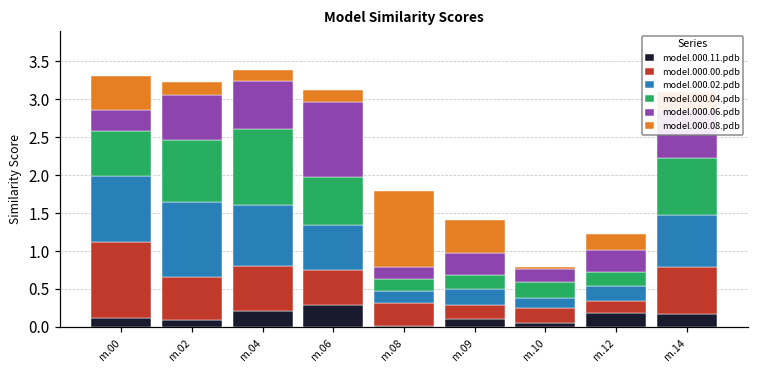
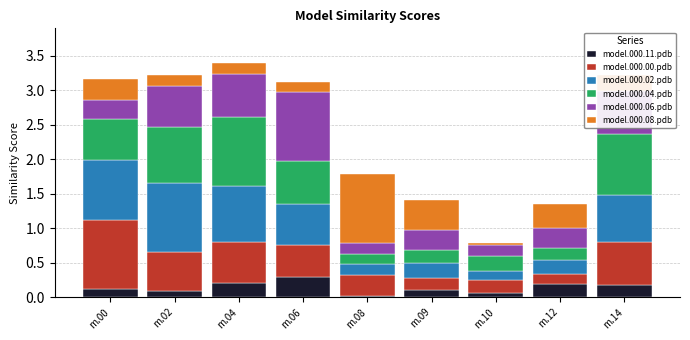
  {
    "model.000.11.pdb": {
      "m.00": 0.1,
      "m.02": 0.1,
      "m.04": 0.2,
      "m.06": 0.3,
      "m.09": 0.1,
      "m.10": 0.1,
      "m.12": 0.2,
      "m.14": 0.2
    },
    "model.000.00.pdb": {
      "m.00": 1.0,
      "m.02": 0.6,
      "m.04": 0.6,
      "m.06": 0.5,
      "m.08": 0.3,
      "m.09": 0.2,
      "m.10": 0.2,
      "m.12": 0.2,
      "m.14": 0.6
    },
    "model.000.02.pdb": {
      "m.00": 0.9,
      "m.02": 1.0,
      "m.04": 0.8,
      "m.06": 0.6,
      "m.08": 0.2,
      "m.09": 0.2,
      "m.10": 0.1,
      "m.12": 0.2,
      "m.14": 0.7
    },
    "model.000.04.pdb": {
      "m.00": 0.6,
      "m.02": 0.8,
      "m.04": 1.0,
      "m.06": 0.6,
      "m.08": 0.2,
      "m.09": 0.2,
      "m.10": 0.2,
      "m.12": 0.2,
-     "m.14": 0.8
+     "m.14": 0.9
    },
    "model.000.06.pdb": {
      "m.00": 0.3,
      "m.02": 0.6,
      "m.04": 0.6,
      "m.06": 1.0,
      "m.08": 0.2,
      "m.09": 0.3,
      "m.10": 0.2,
      "m.12": 0.3
    },
    "model.000.08.pdb": {
-     "m.00": 0.4,
+     "m.00": 0.3,
      "m.02": 0.2,
      "m.04": 0.2,
      "m.06": 0.2,
      "m.08": 1.0,
      "m.09": 0.4,
-     "m.12": 0.2
+     "m.12": 0.3
    }
  }
